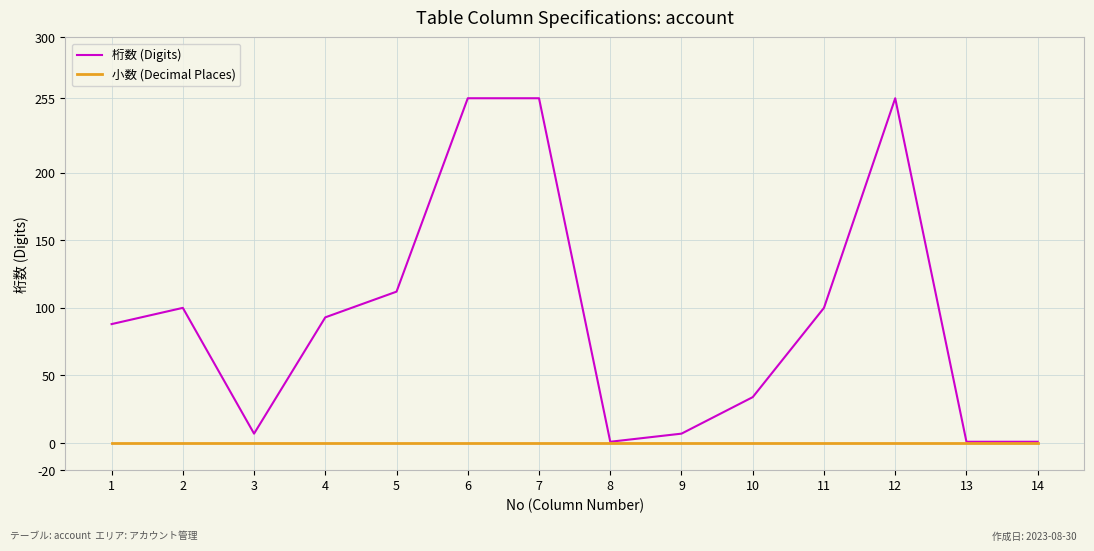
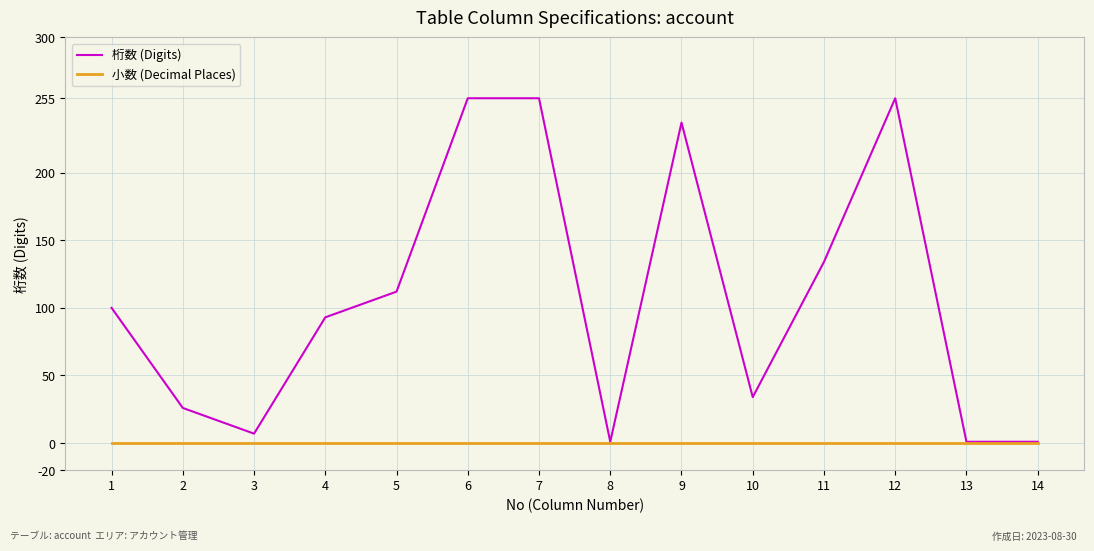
  {
    "桁数 (Digits)": {
-     "1": 88,
-     "2": 100,
+     "1": 100,
+     "2": 26,
      "3": 7,
      "4": 93,
      "5": 112,
      "6": 255,
      "7": 255,
-     "9": 7,
+     "9": 237,
      "10": 34,
-     "11": 100,
+     "11": 134,
      "12": 255
    },
    "小数 (Decimal Places)": {
      "1": 0,
      "2": 0,
      "3": 0,
      "4": 0,
      "5": 0,
      "6": 0,
      "7": 0,
      "9": 0,
      "10": 0,
      "11": 0,
      "12": 0
    }
  }
